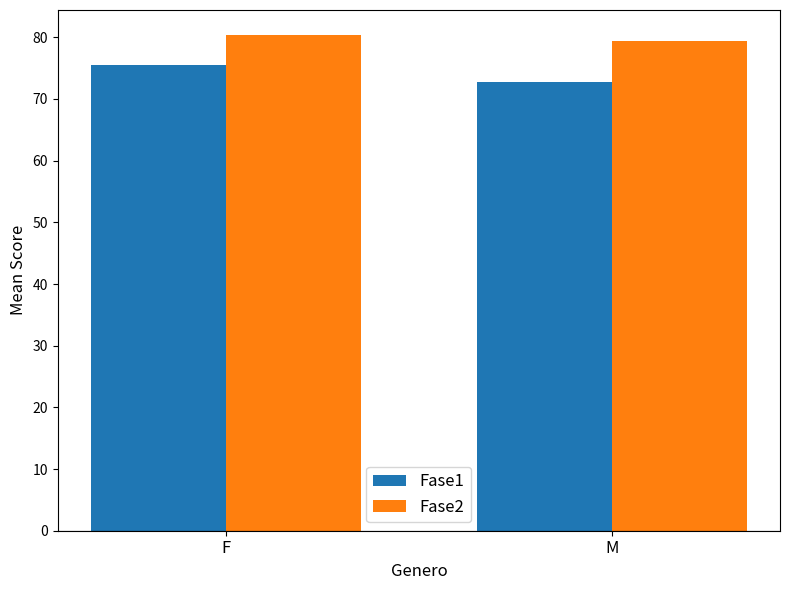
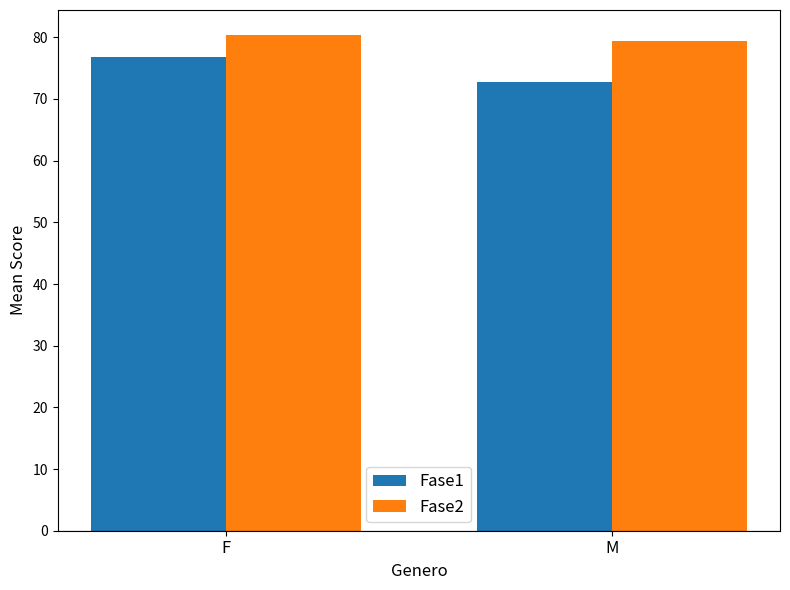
  {
    "Fase1": {
-     "F": 76,
+     "F": 77,
      "M": 73
    },
    "Fase2": {
      "F": 80,
      "M": 79
    }
  }
